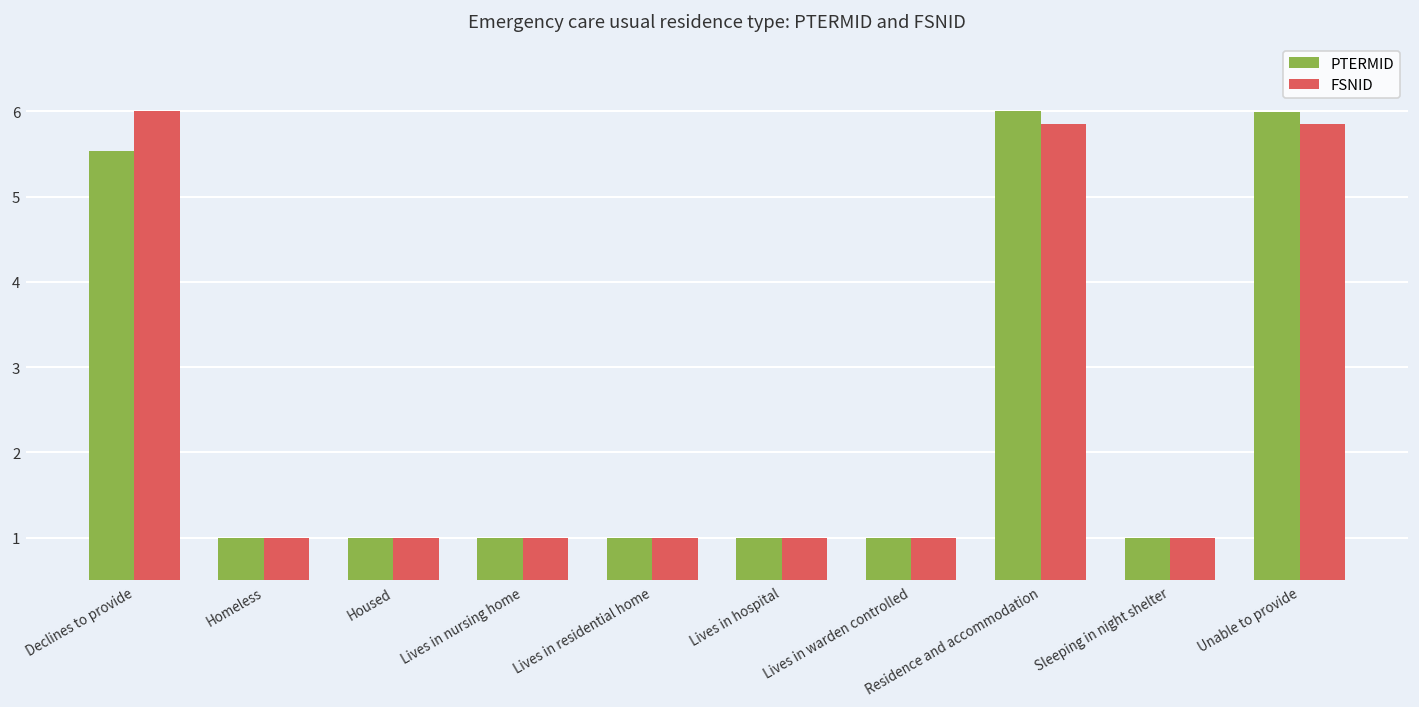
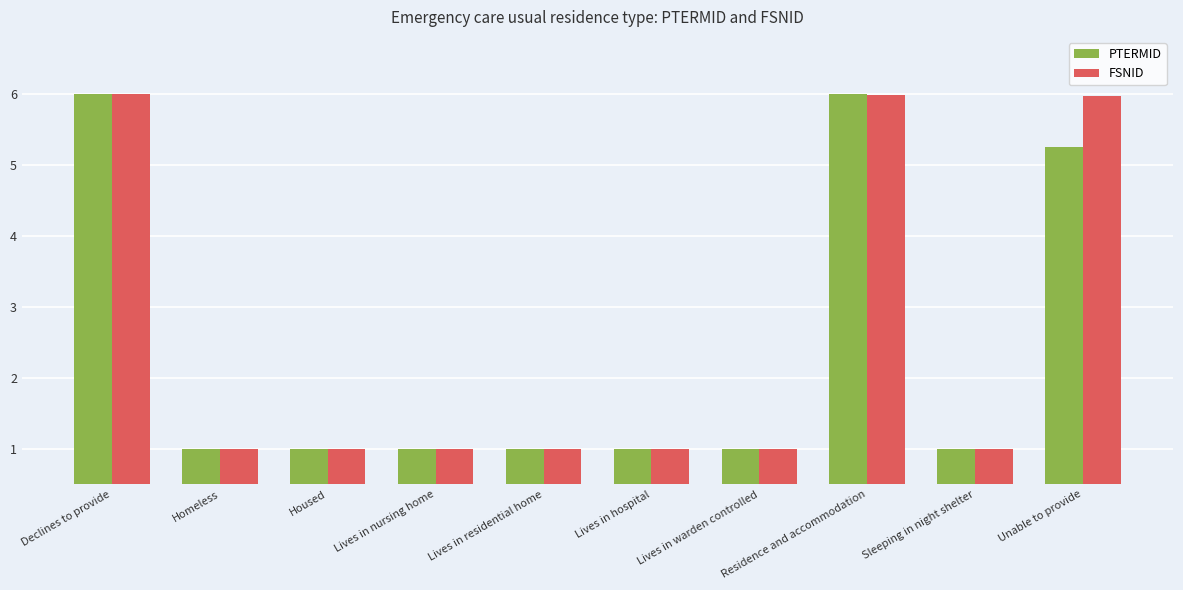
  {
    "PTERMID": {
-     "Declines to provide": 5.5,
+     "Declines to provide": 6.0,
      "Homeless": 1.0,
      "Housed": 1.0,
      "Lives in nursing home": 1.0,
      "Lives in residential home": 1.0,
      "Lives in hospital": 1.0,
      "Lives in warden controlled": 1.0,
      "Residence and accommodation": 6.0,
      "Sleeping in night shelter": 1.0,
-     "Unable to provide": 6.0
+     "Unable to provide": 5.2
    },
    "FSNID": {
      "Declines to provide": 6.0,
      "Homeless": 1.0,
      "Housed": 1.0,
      "Lives in nursing home": 1.0,
      "Lives in residential home": 1.0,
      "Lives in hospital": 1.0,
      "Lives in warden controlled": 1.0,
-     "Residence and accommodation": 5.9,
+     "Residence and accommodation": 6.0,
      "Sleeping in night shelter": 1.0,
-     "Unable to provide": 5.8
+     "Unable to provide": 6.0
    }
  }
